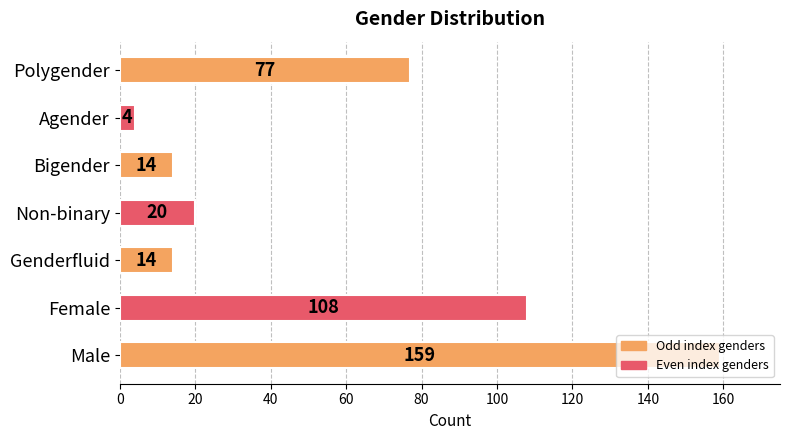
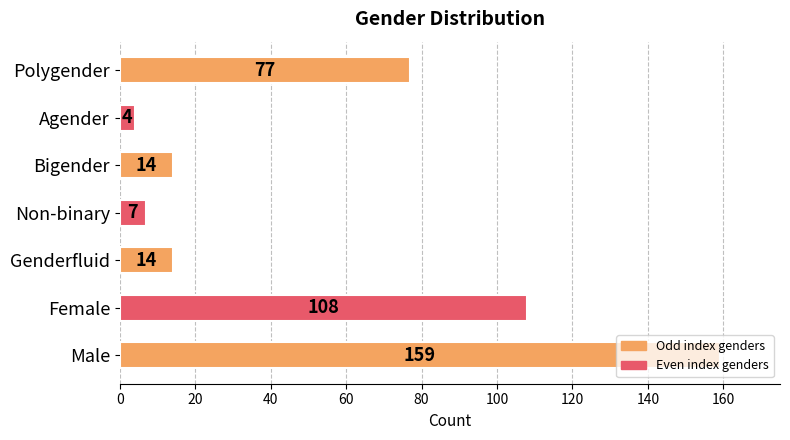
  {
    "Polygender": 77,
    "Agender": 4,
    "Bigender": 14,
-   "Non-binary": 20,
+   "Non-binary": 7,
    "Genderfluid": 14,
    "Female": 108
  }
